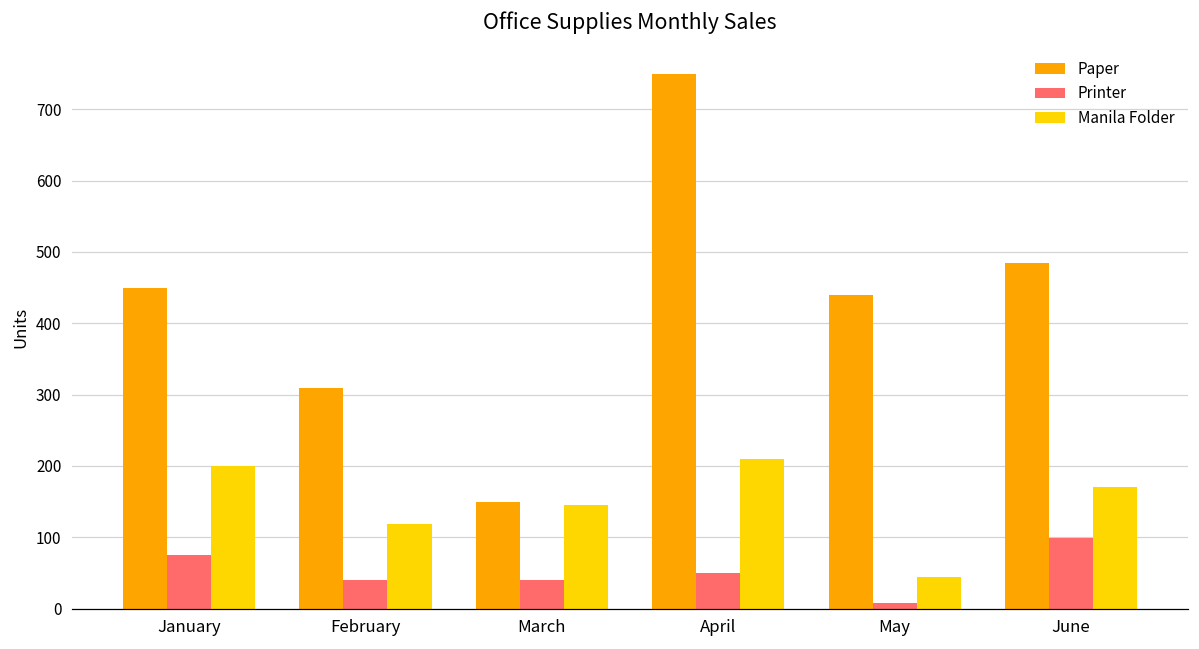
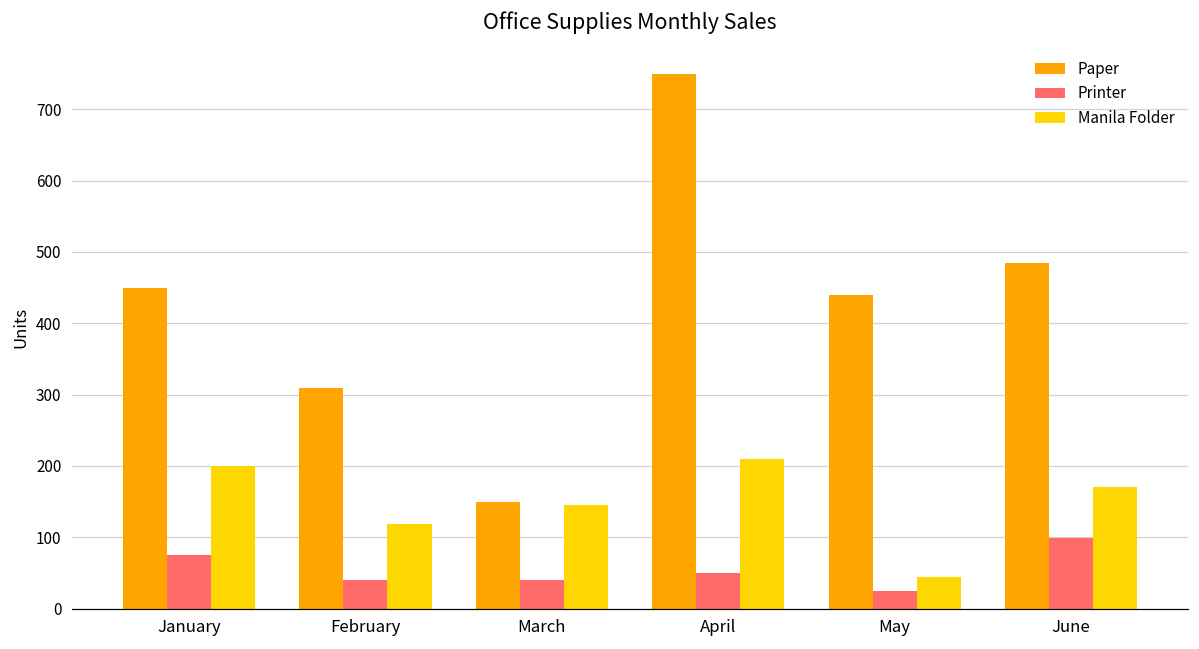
  {
    "Printer": {
      "January": 80,
      "February": 40,
      "March": 40,
      "April": 50,
-     "May": 10,
+     "May": 20,
      "June": 100
    }
  }
